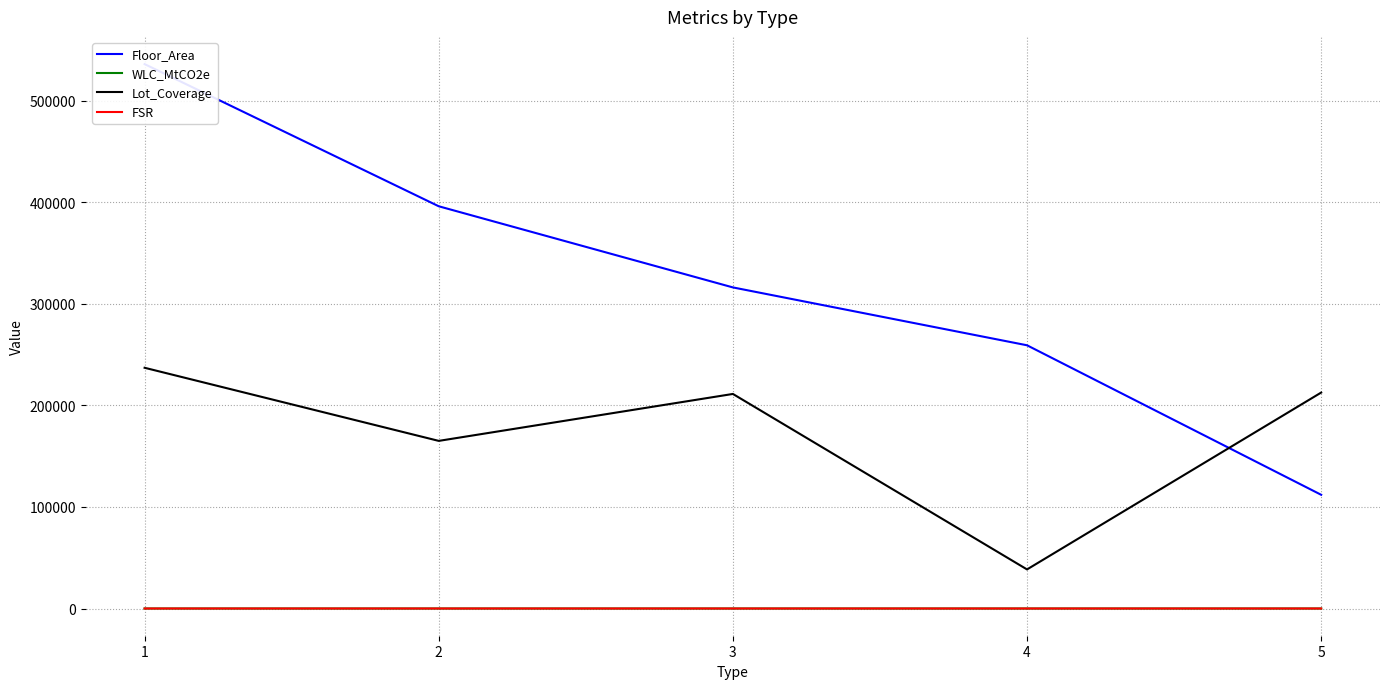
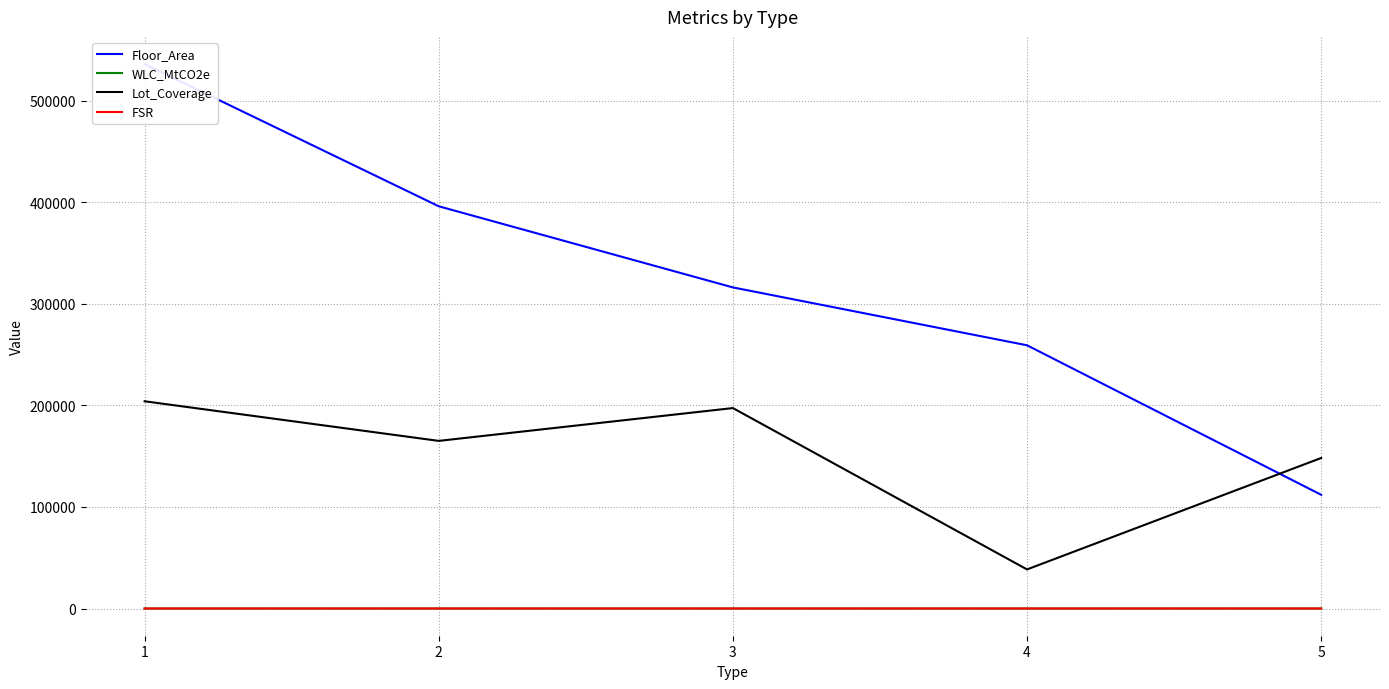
  {
    "Floor_Area": {
      "2": 396000,
      "3": 316000,
      "4": 259000,
      "5": 112000
    },
    "FSR": {
      "1": 0,
      "2": 0,
      "3": 0,
      "4": 0,
      "5": 0
    },
    "Lot_Coverage": {
-     "1": 237000,
+     "1": 204000,
      "2": 165000,
-     "3": 211000,
+     "3": 197000,
      "4": 38000,
-     "5": 213000
+     "5": 148000
    }
  }
